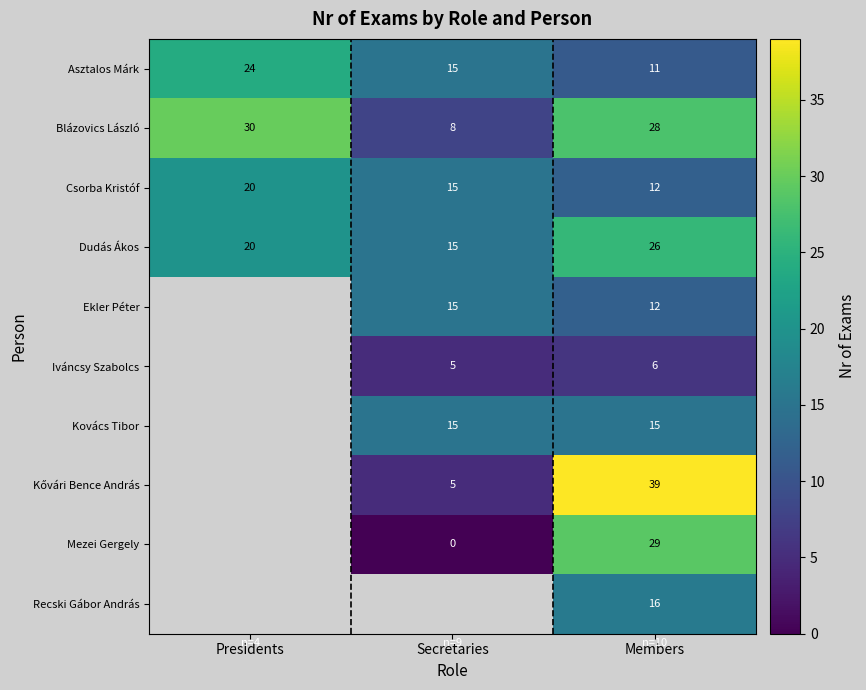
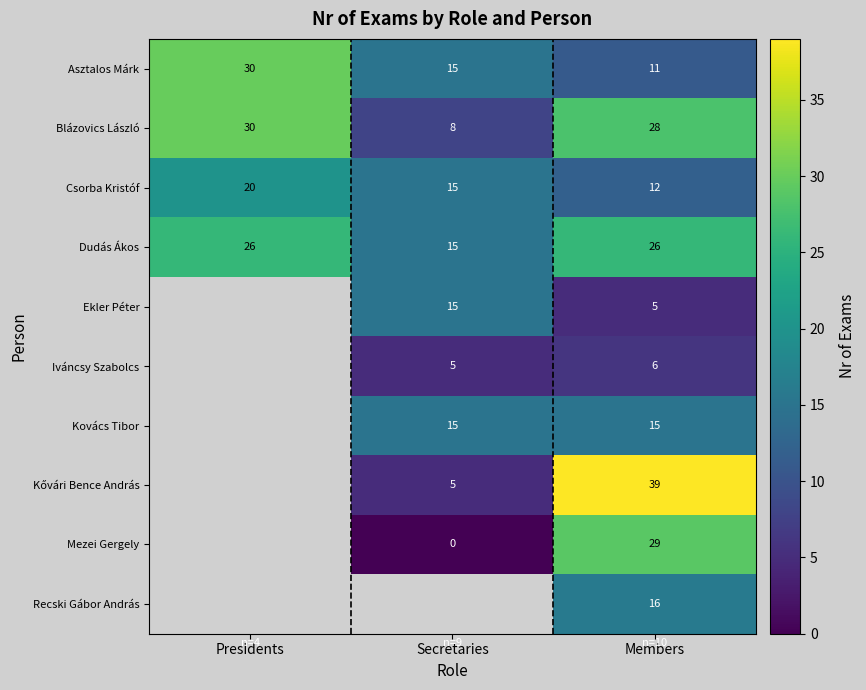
  {
    "Asztalos Márk": {
-     "Presidents": 24,
+     "Presidents": 30,
      "Secretaries": 15,
      "Members": 11
    },
    "Blázovics László": {
      "Presidents": 30,
      "Secretaries": 8,
      "Members": 28
    },
    "Csorba Kristóf": {
      "Presidents": 20,
      "Secretaries": 15,
      "Members": 12
    },
    "Dudás Ákos": {
-     "Presidents": 20,
+     "Presidents": 26,
      "Secretaries": 15,
      "Members": 26
    },
    "Ekler Péter": {
      "Secretaries": 15,
-     "Members": 12
+     "Members": 5
    },
    "Iváncsy Szabolcs": {
      "Secretaries": 5,
      "Members": 6
    },
    "Kovács Tibor": {
      "Secretaries": 15,
      "Members": 15
    },
    "Kővári Bence András": {
      "Secretaries": 5,
      "Members": 39
    },
    "Mezei Gergely": {
      "Secretaries": 0,
      "Members": 29
    },
    "Recski Gábor András": {
      "Members": 16
    }
  }
